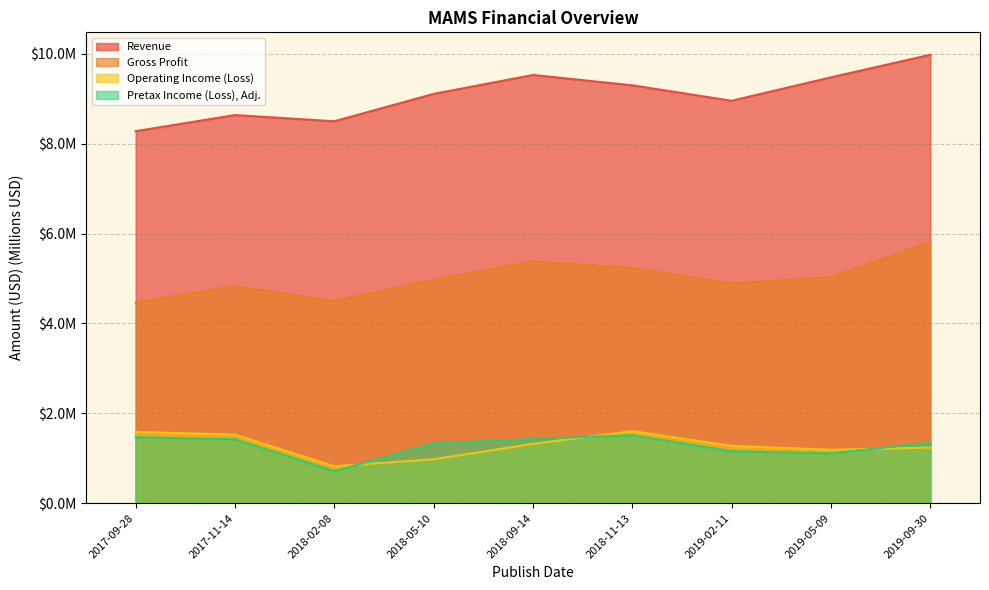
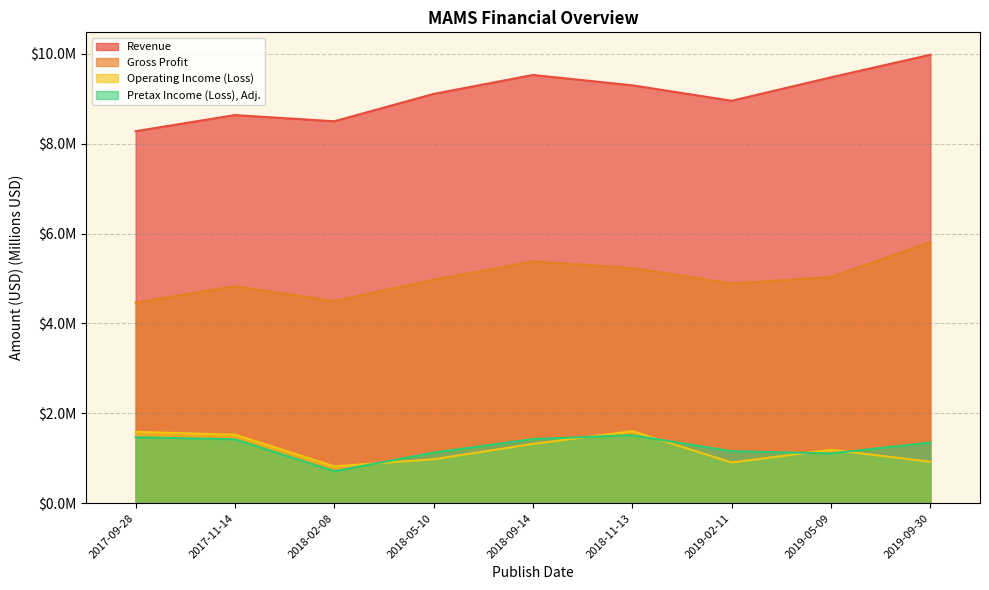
  {
    "Operating Income (Loss)": {
      "2017-09-28": "$1600000",
      "2017-11-14": "$1500000",
      "2018-02-08": "$800000",
      "2018-05-10": "$1000000",
      "2018-09-14": "$1300000",
      "2018-11-13": "$1600000",
-     "2019-02-11": "$1300000",
+     "2019-02-11": "$900000",
      "2019-05-09": "$1200000",
-     "2019-09-30": "$1200000"
+     "2019-09-30": "$900000"
    },
    "Pretax Income (Loss), Adj.": {
      "2017-09-28": "$1500000",
      "2017-11-14": "$1400000",
      "2018-02-08": "$700000",
-     "2018-05-10": "$1300000",
+     "2018-05-10": "$1100000",
      "2018-09-14": "$1400000",
      "2018-11-13": "$1500000",
      "2019-02-11": "$1200000",
      "2019-05-09": "$1100000",
      "2019-09-30": "$1400000"
    }
  }
